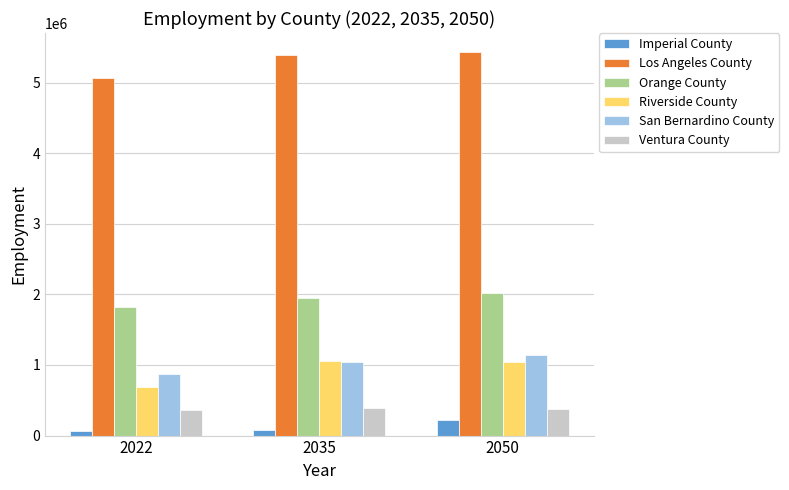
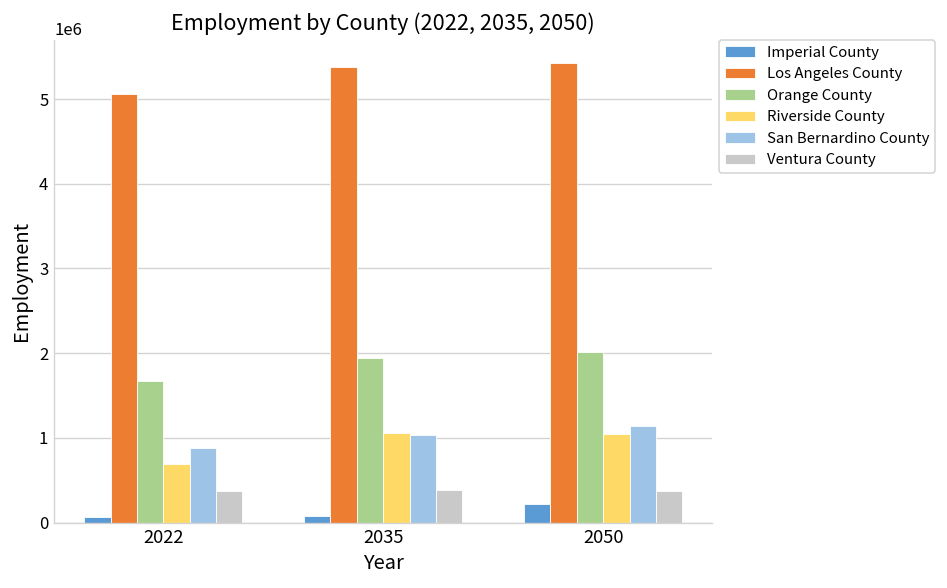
  {
    "Imperial County": {
      "2022": 100000,
      "2035": 100000,
      "2050": 200000
    },
    "Los Angeles County": {
      "2022": 5100000,
      "2035": 5400000,
      "2050": 5400000
    },
    "Orange County": {
-     "2022": 1800000,
+     "2022": 1700000,
      "2035": 1900000,
      "2050": 2000000
    },
    "Riverside County": {
      "2022": 700000,
      "2035": 1100000,
      "2050": 1000000
    }
  }
